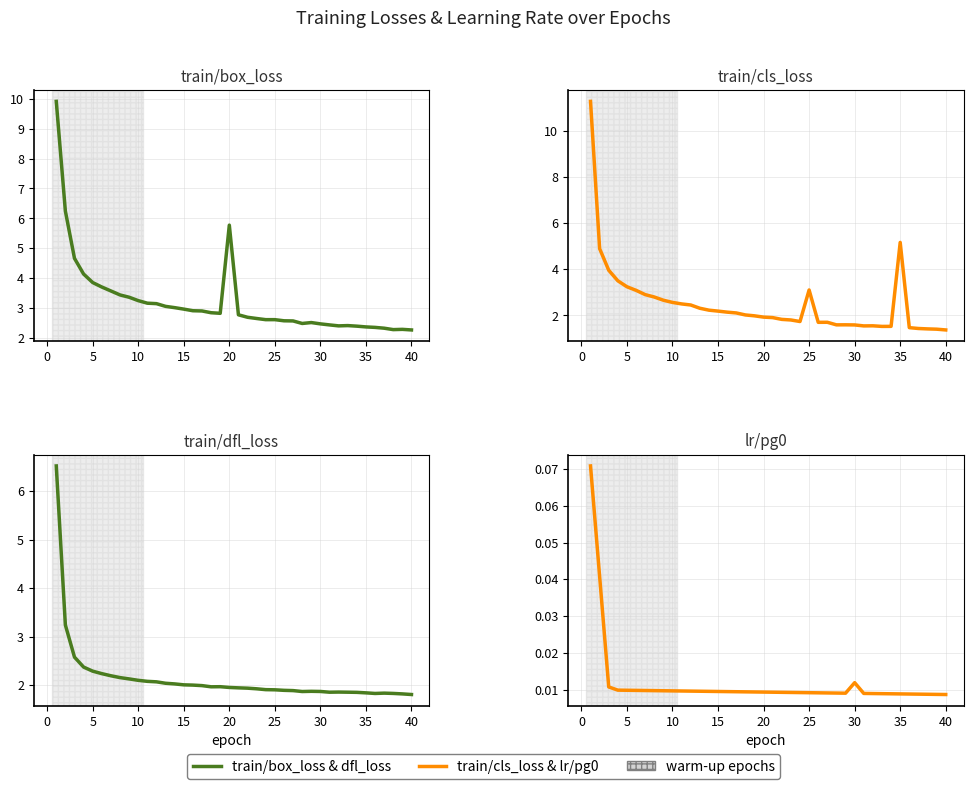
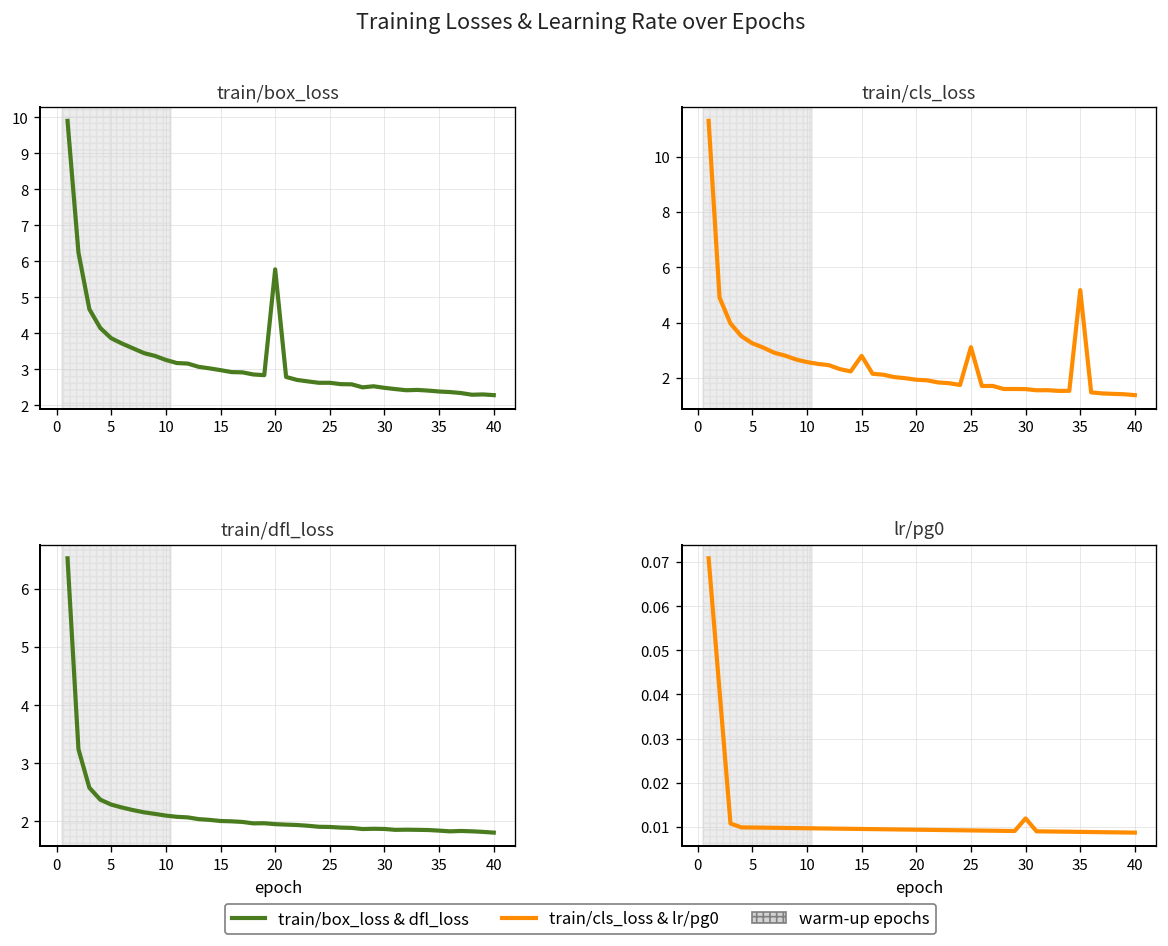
  {
    "train/box_loss": {
      "5": 3.9,
      "10": 3.3,
      "15": 3.0,
      "20": 5.8,
      "25": 2.6,
      "30": 2.5,
      "35": 2.4,
      "40": 2.3
    },
    "train/cls_loss": {
      "5": 3.2,
      "10": 2.6,
-     "15": 2.2,
+     "15": 2.8,
      "20": 1.9,
      "25": 3.1,
      "30": 1.6,
      "35": 5.2,
      "40": 1.4
    },
    "train/dfl_loss": {
      "5": 2.3,
      "10": 2.1,
      "15": 2.0,
      "20": 2.0,
      "25": 1.9,
      "30": 1.9,
      "35": 1.8,
      "40": 1.8
    },
    "lr/pg0": {
      "5": 0.010,
      "10": 0.010,
      "15": 0.010,
      "20": 0.009,
      "25": 0.009,
      "30": 0.012,
      "35": 0.009,
      "40": 0.009
    }
  }
